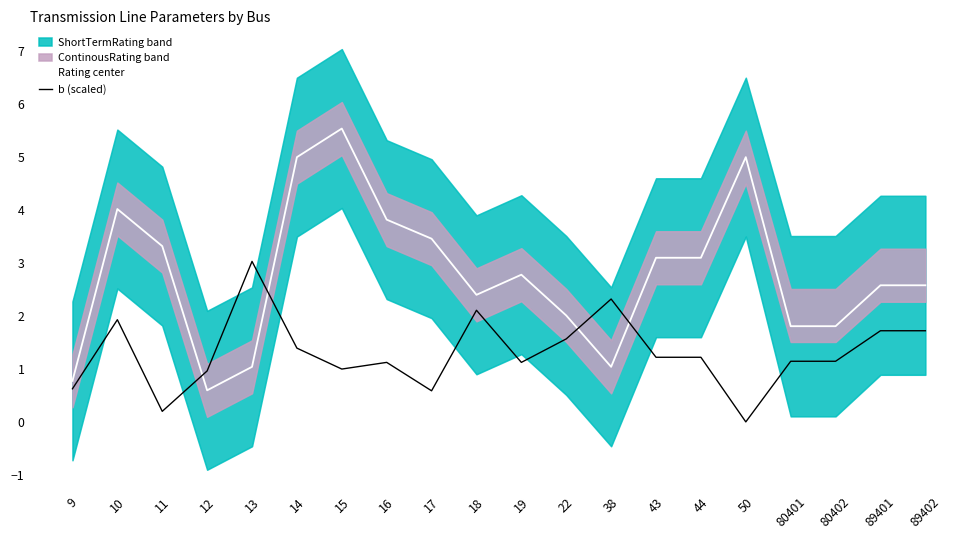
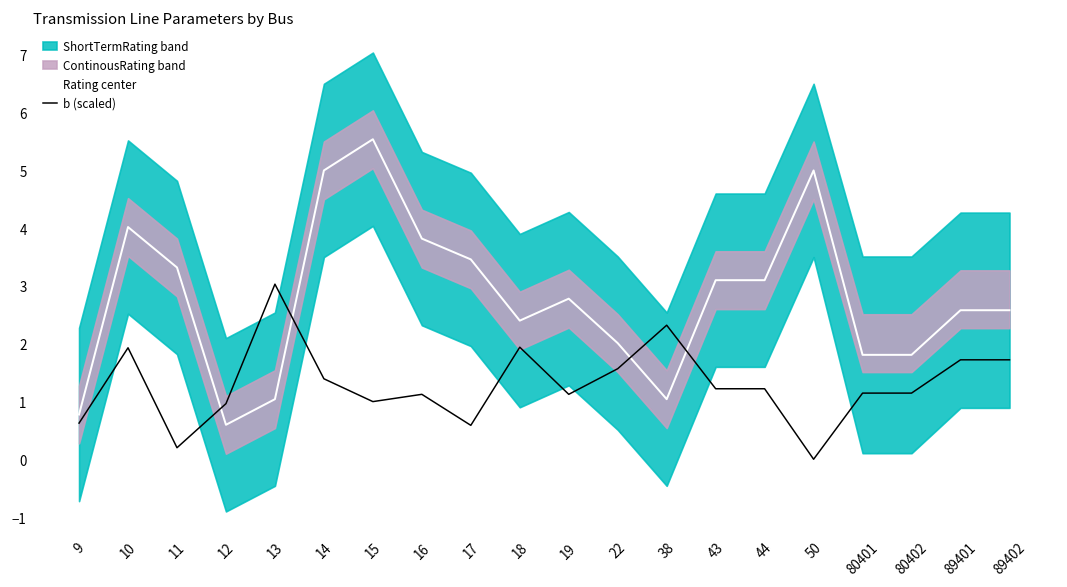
  {
    "Rating center": {
      "9": 0.8,
      "10": 4.0,
      "11": 3.3,
      "12": 0.6,
      "13": 1.0,
      "14": 5.0,
      "15": 5.5,
      "16": 3.8,
      "17": 3.5,
      "18": 2.4,
      "19": 2.8,
      "22": 2.0,
      "38": 1.0,
      "43": 3.1,
      "44": 3.1,
      "50": 5.0,
      "80401": 1.8,
      "80402": 1.8,
      "89401": 2.6,
      "89402": 2.6
    },
    "b (scaled)": {
      "9": 0.6,
      "10": 1.9,
      "11": 0.2,
      "12": 1.0,
      "13": 3.0,
      "14": 1.4,
      "15": 1.0,
      "16": 1.1,
      "17": 0.6,
-     "18": 2.1,
+     "18": 1.9,
      "19": 1.1,
      "22": 1.6,
      "38": 2.3,
      "43": 1.2,
      "44": 1.2,
      "50": 0.0,
      "80401": 1.1,
      "80402": 1.1,
      "89401": 1.7,
      "89402": 1.7
    }
  }
